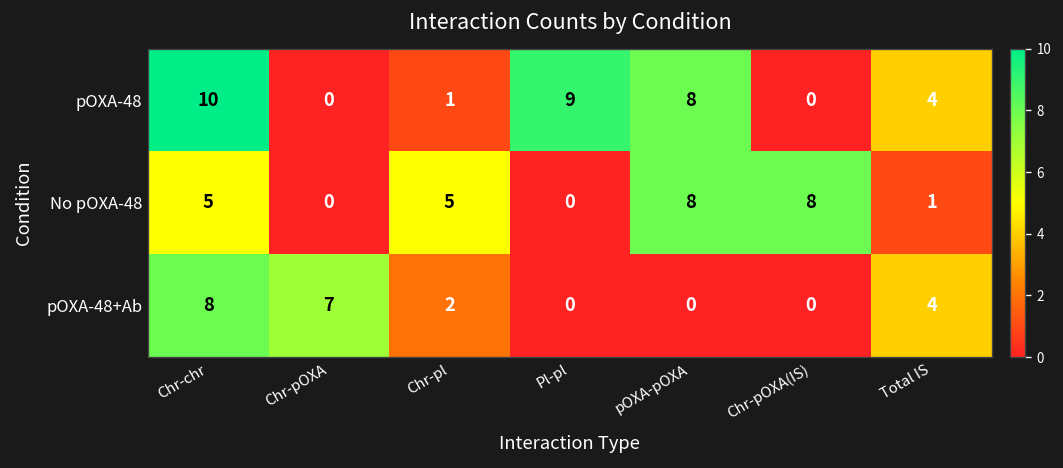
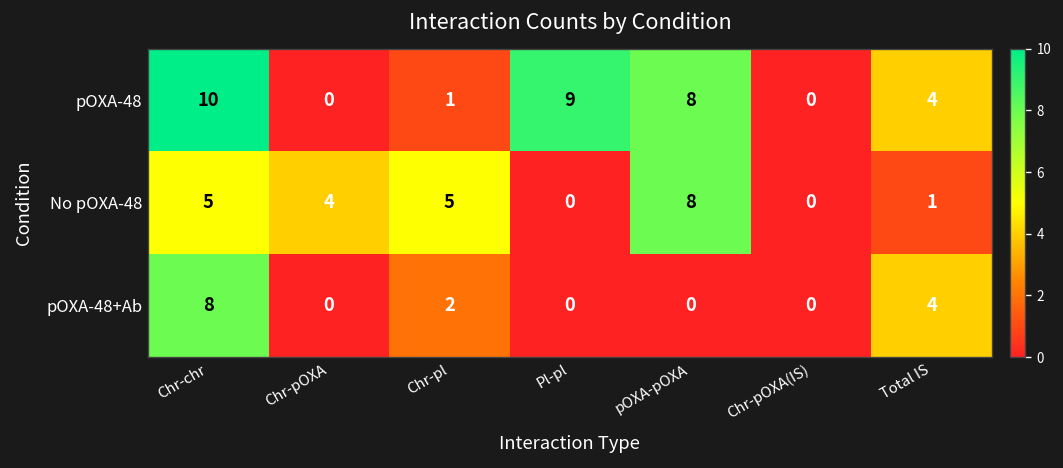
  {
    "pOXA-48": {
      "Chr-chr": 10,
      "Chr-pOXA": 0,
      "Chr-pl": 1,
      "Pl-pl": 9,
      "pOXA-pOXA": 8,
      "Chr-pOXA(IS)": 0,
      "Total IS": 4
    },
    "No pOXA-48": {
      "Chr-chr": 5,
-     "Chr-pOXA": 0,
+     "Chr-pOXA": 4,
      "Chr-pl": 5,
      "Pl-pl": 0,
      "pOXA-pOXA": 8,
-     "Chr-pOXA(IS)": 8,
+     "Chr-pOXA(IS)": 0,
      "Total IS": 1
    },
    "pOXA-48+Ab": {
      "Chr-chr": 8,
-     "Chr-pOXA": 7,
+     "Chr-pOXA": 0,
      "Chr-pl": 2,
      "Pl-pl": 0,
      "pOXA-pOXA": 0,
      "Chr-pOXA(IS)": 0,
      "Total IS": 4
    }
  }
